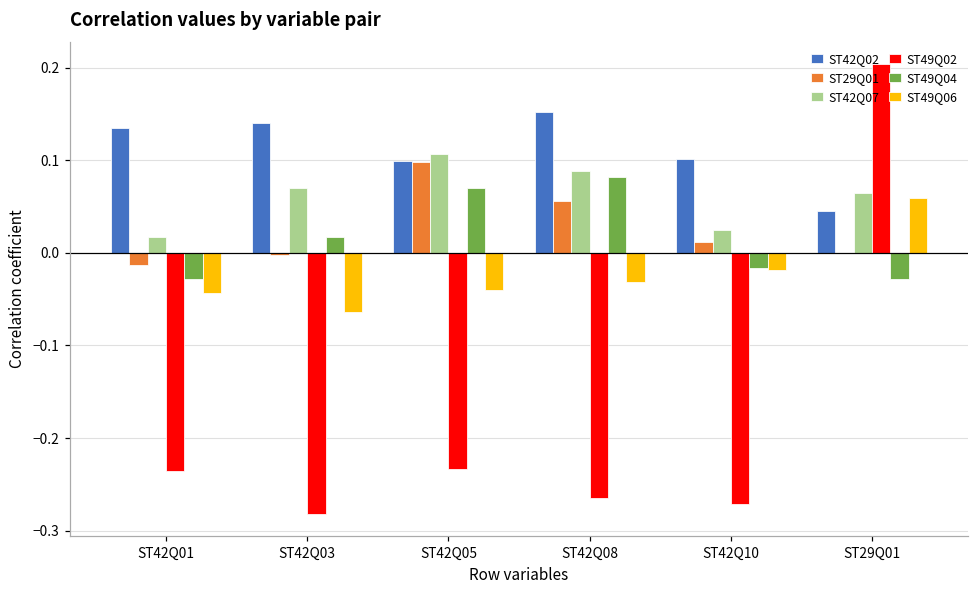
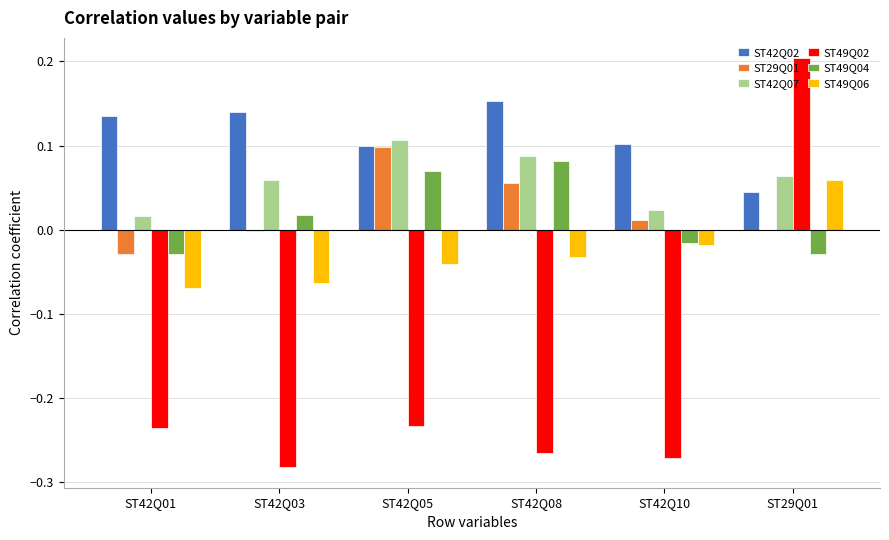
  {
    "ST42Q02": {
      "ST42Q01": 0.13,
      "ST42Q03": 0.14,
      "ST42Q05": 0.10,
      "ST42Q08": 0.15,
      "ST42Q10": 0.10,
      "ST29Q01": 0.04
    },
    "ST29Q01": {
-     "ST42Q01": -0.01,
+     "ST42Q01": -0.03,
      "ST42Q05": 0.10,
      "ST42Q08": 0.06,
      "ST42Q10": 0.01
    },
    "ST42Q07": {
      "ST42Q01": 0.02,
-     "ST42Q03": 0.07,
+     "ST42Q03": 0.06,
      "ST42Q05": 0.11,
      "ST42Q08": 0.09,
      "ST42Q10": 0.02,
      "ST29Q01": 0.06
    },
    "ST49Q02": {
      "ST42Q01": -0.24,
      "ST42Q03": -0.28,
      "ST42Q05": -0.23,
      "ST42Q08": -0.27,
      "ST42Q10": -0.27,
      "ST29Q01": 0.20
    },
    "ST49Q04": {
      "ST42Q01": -0.03,
      "ST42Q03": 0.02,
      "ST42Q05": 0.07,
      "ST42Q08": 0.08,
      "ST42Q10": -0.02,
      "ST29Q01": -0.03
    },
    "ST49Q06": {
-     "ST42Q01": -0.04,
+     "ST42Q01": -0.07,
      "ST42Q03": -0.06,
      "ST42Q05": -0.04,
      "ST42Q08": -0.03,
      "ST42Q10": -0.02,
      "ST29Q01": 0.06
    }
  }
